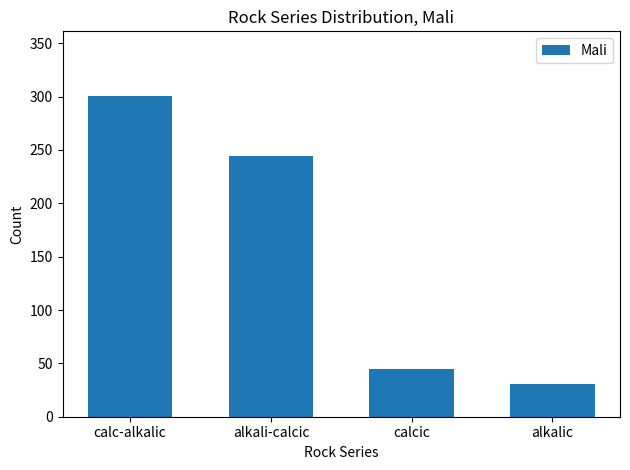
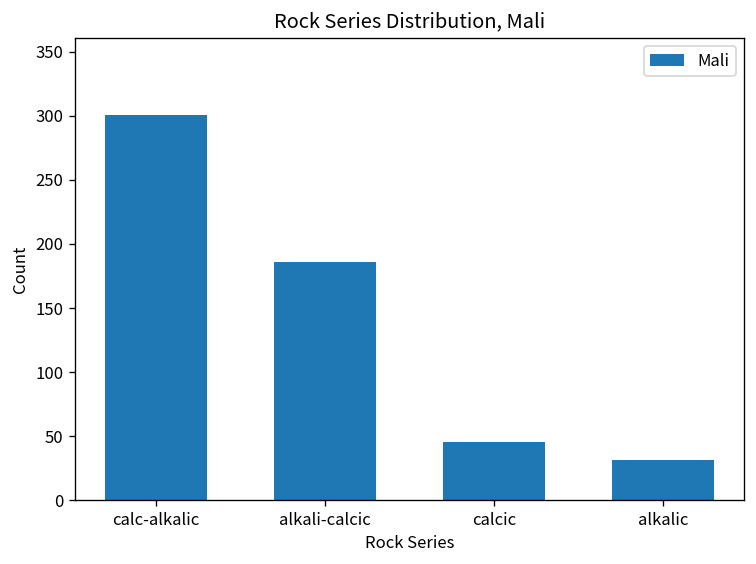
  {
    "calc-alkalic": 301,
-   "alkali-calcic": 244,
+   "alkali-calcic": 186,
    "calcic": 45,
    "alkalic": 31
  }
